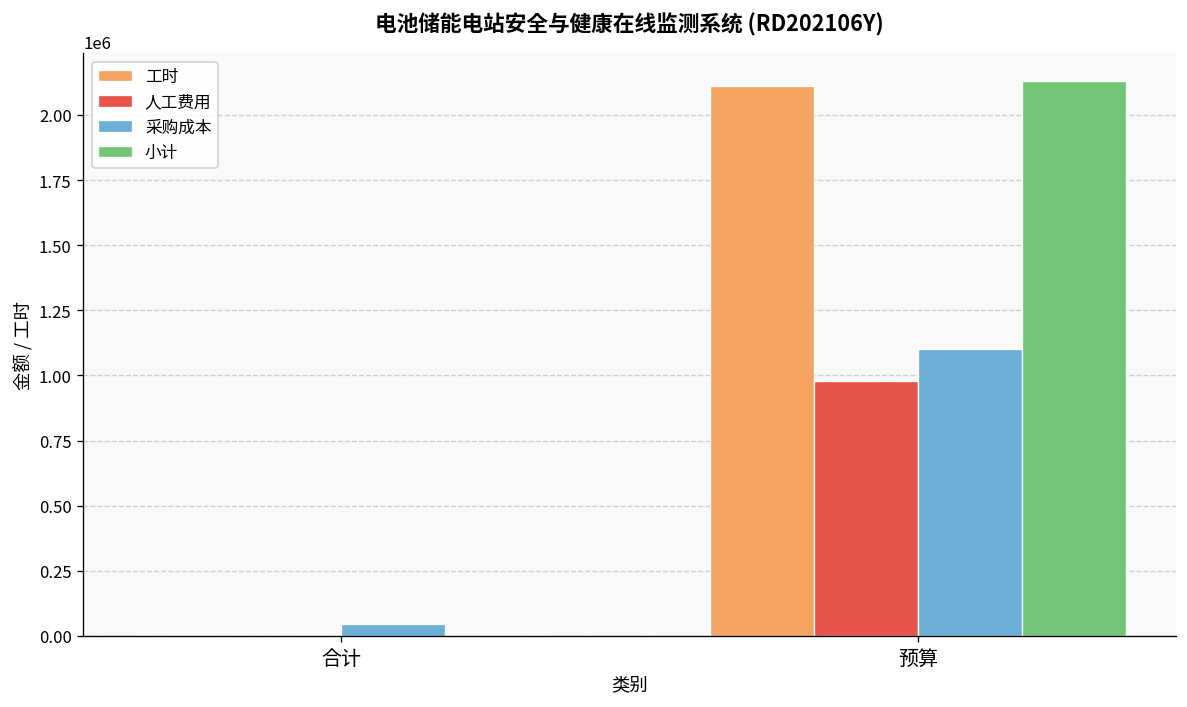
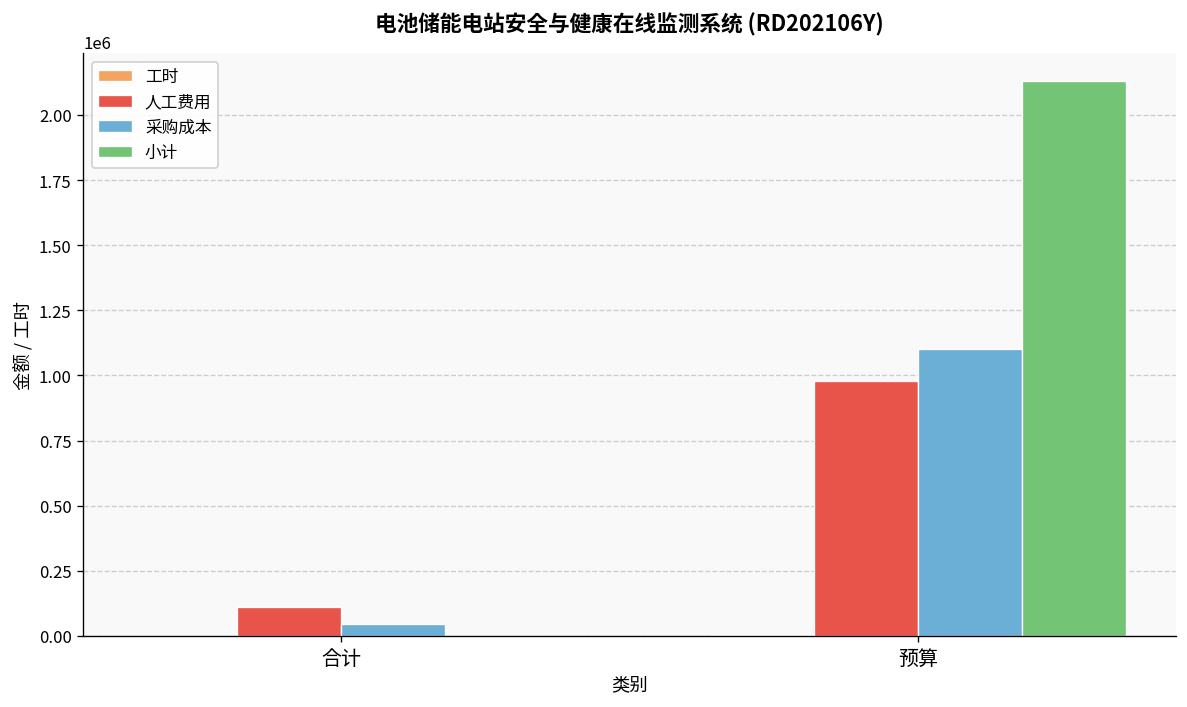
  {
    "工时": {
      "合计": 0,
-     "预算": 2110000
+     "预算": 0
    },
    "人工费用": {
-     "合计": 0,
+     "合计": 110000,
      "预算": 980000
    },
    "采购成本": {
      "合计": 40000,
      "预算": 1100000
    },
    "小计": {
      "合计": 0,
      "预算": 2130000
    }
  }
